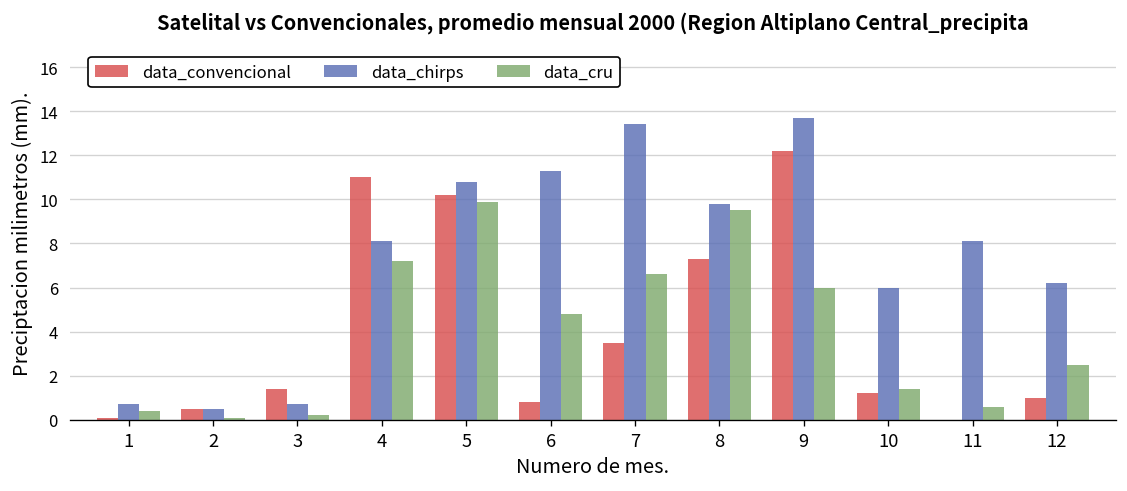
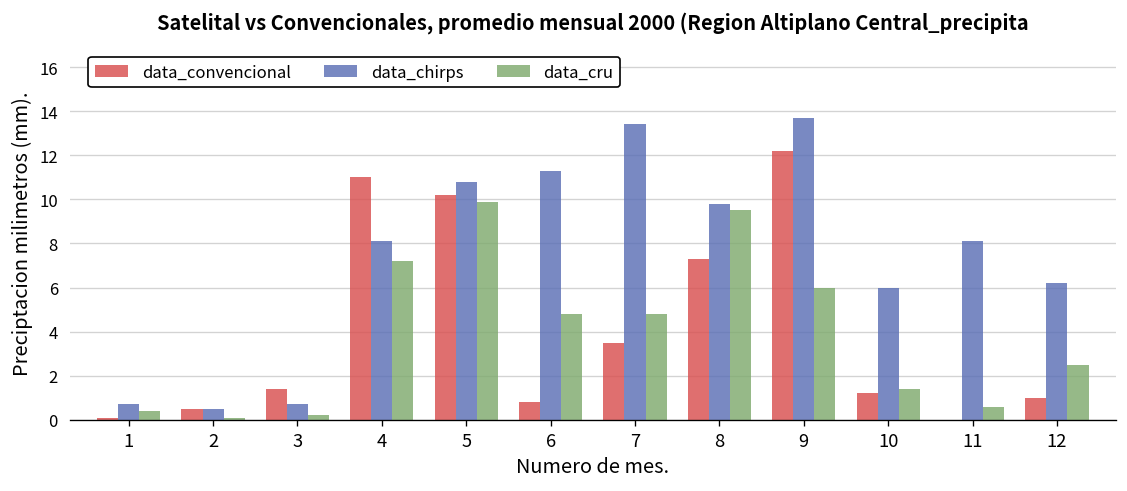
  {
    "data_convencional": {
      "2": 0.5,
      "3": 1.4,
      "4": 11.0,
      "5": 10.2,
      "6": 0.8,
      "7": 3.5,
      "8": 7.3,
      "9": 12.2,
      "10": 1.2,
      "11": 0.0,
      "12": 1.0
    },
    "data_chirps": {
      "1": 0.7,
      "2": 0.5,
      "3": 0.7,
      "4": 8.1,
      "5": 10.8,
      "6": 11.3,
      "7": 13.4,
      "8": 9.8,
      "9": 13.7,
      "10": 6.0,
      "11": 8.1,
      "12": 6.2
    },
    "data_cru": {
      "1": 0.4,
      "3": 0.2,
      "4": 7.2,
      "5": 9.9,
      "6": 4.8,
-     "7": 6.6,
+     "7": 4.8,
      "8": 9.5,
      "9": 6.0,
      "10": 1.4,
      "11": 0.6,
      "12": 2.5
    }
  }
